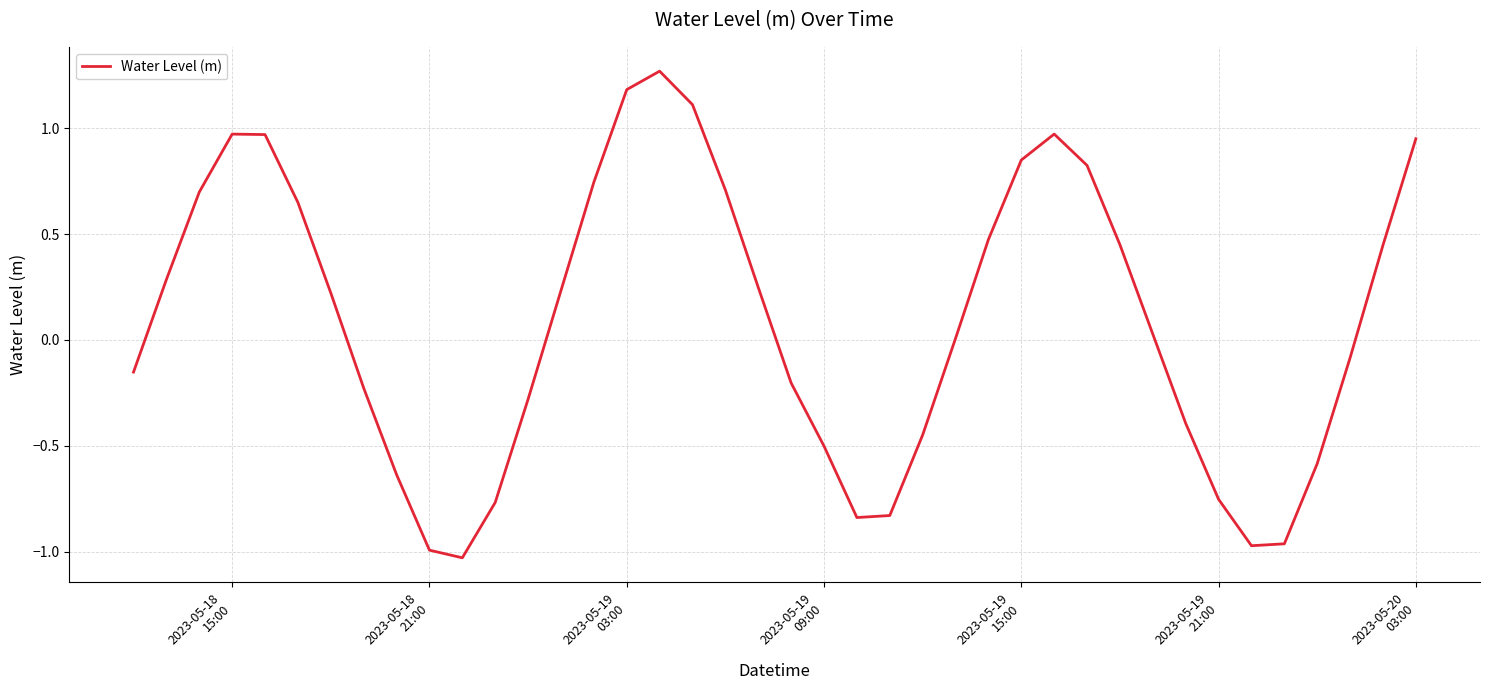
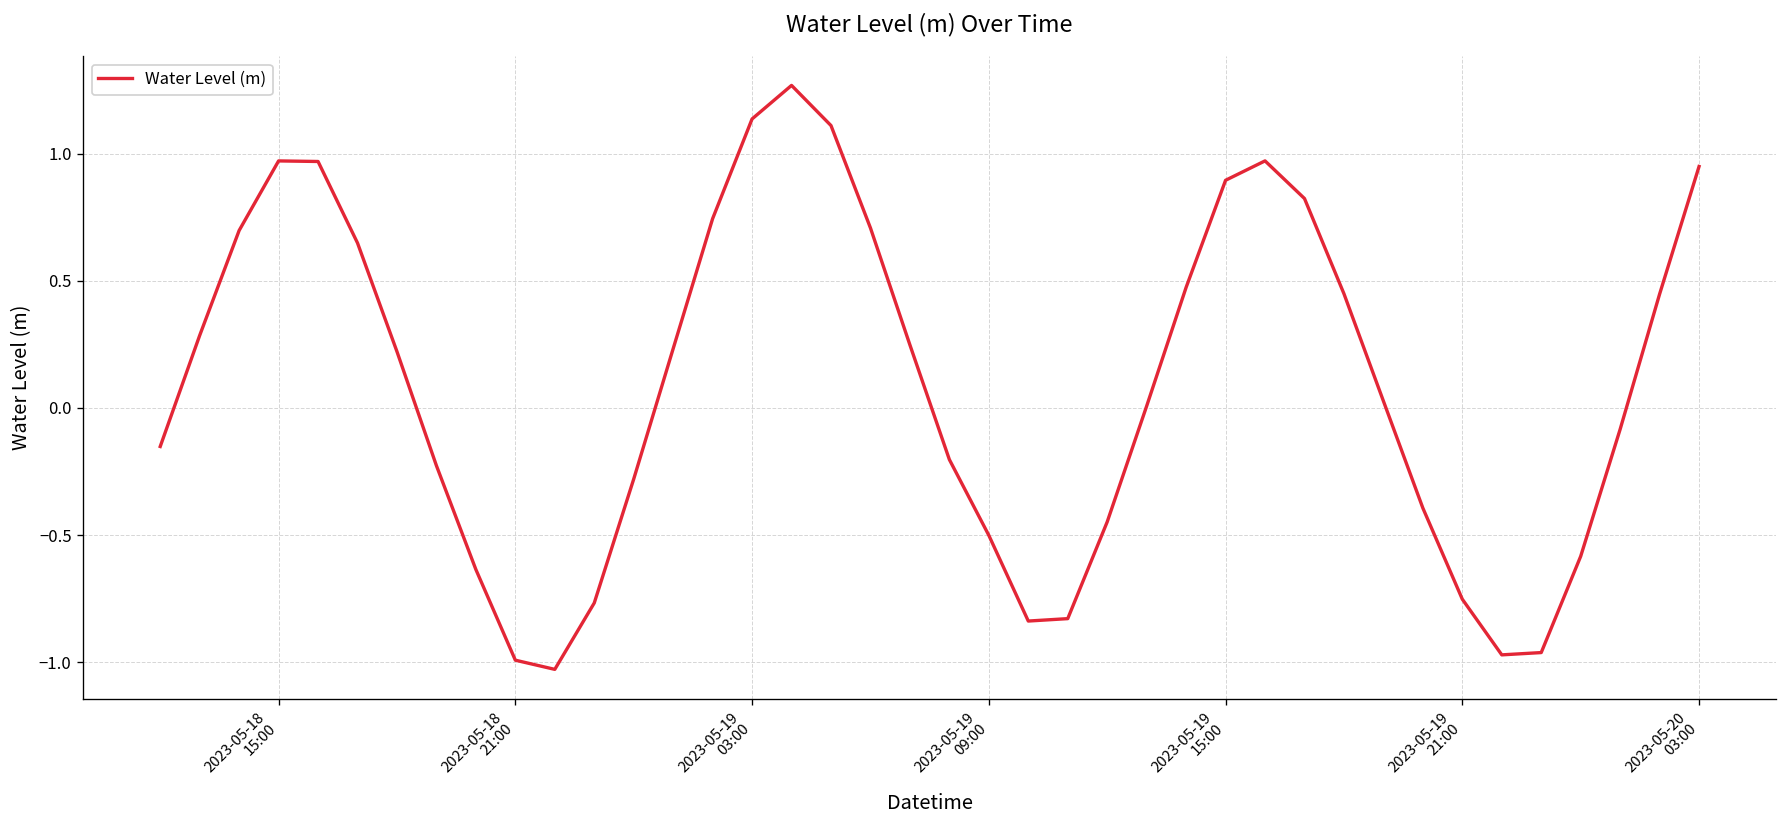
  {
    "2023-05-18 15:00": 0.97,
    "2023-05-18 21:00": -0.99,
-   "2023-05-19 03:00": 1.18,
+   "2023-05-19 03:00": 1.14,
    "2023-05-19 09:00": -0.50,
-   "2023-05-19 15:00": 0.85,
+   "2023-05-19 15:00": 0.90,
    "2023-05-19 21:00": -0.75,
    "2023-05-20 03:00": 0.95
  }
